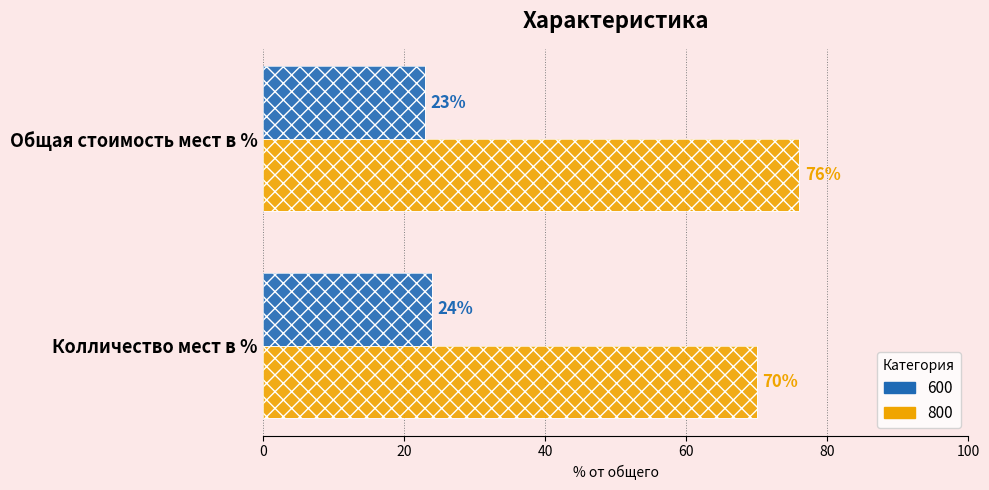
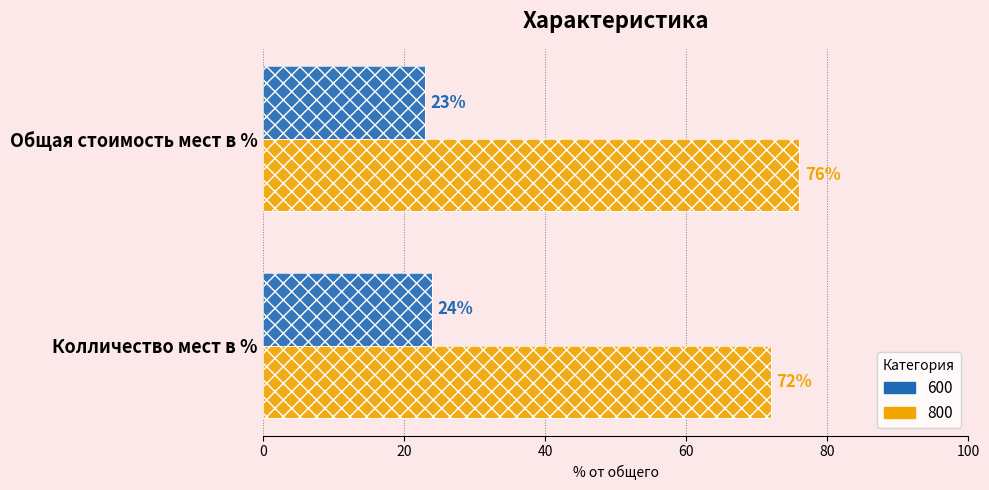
  {
    "600": {
      "Общая стоимость мест в %": "23%",
      "Колличество мест в %": "24%"
    },
    "800": {
      "Общая стоимость мест в %": "76%",
-     "Колличество мест в %": "70%"
+     "Колличество мест в %": "72%"
    }
  }
